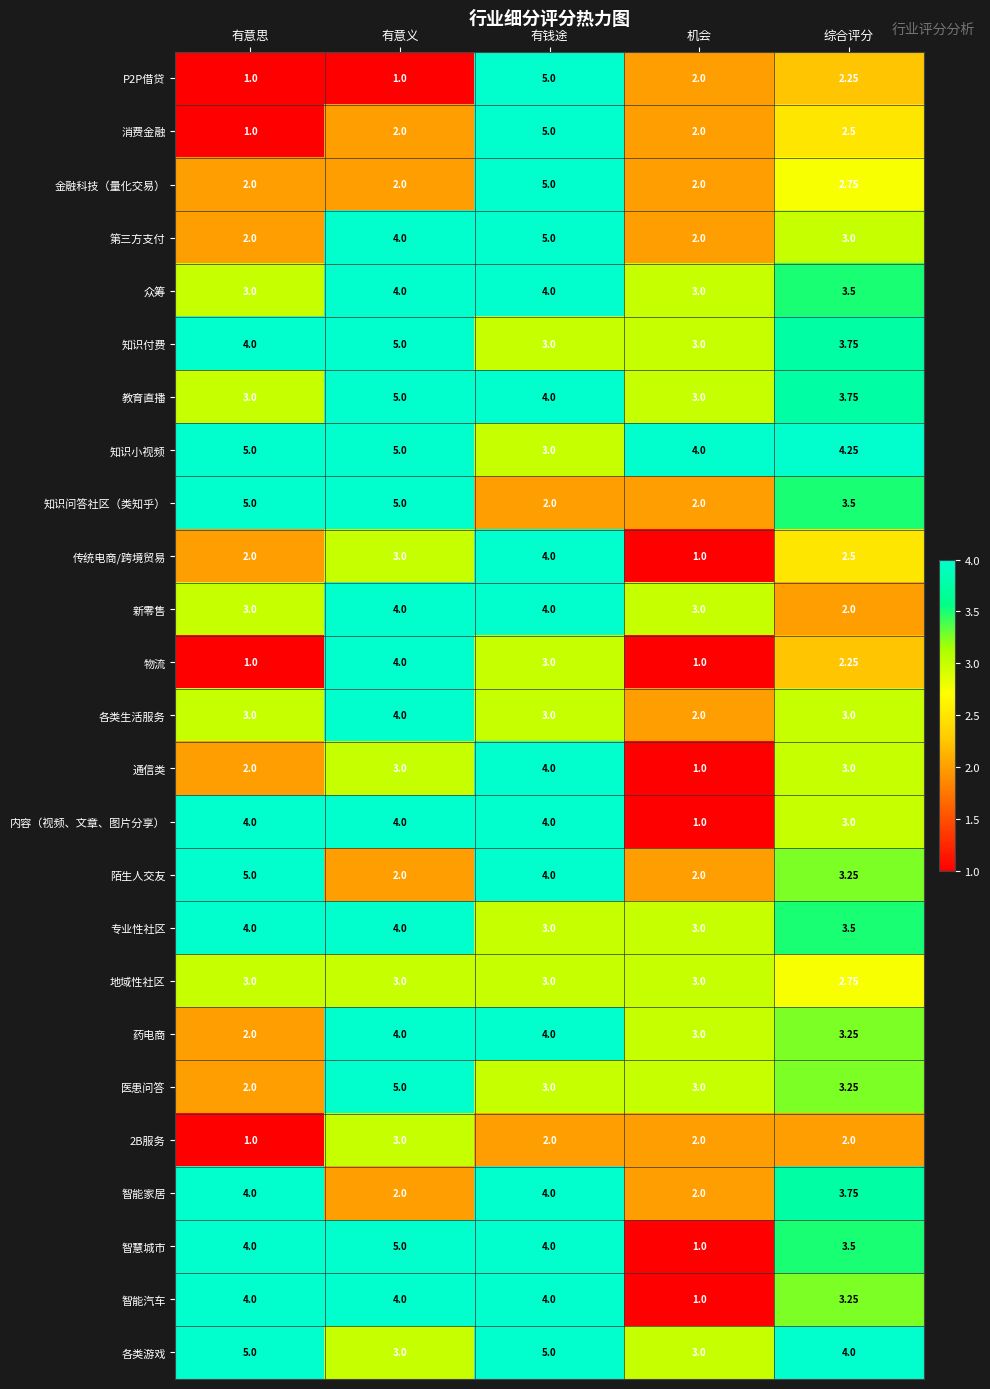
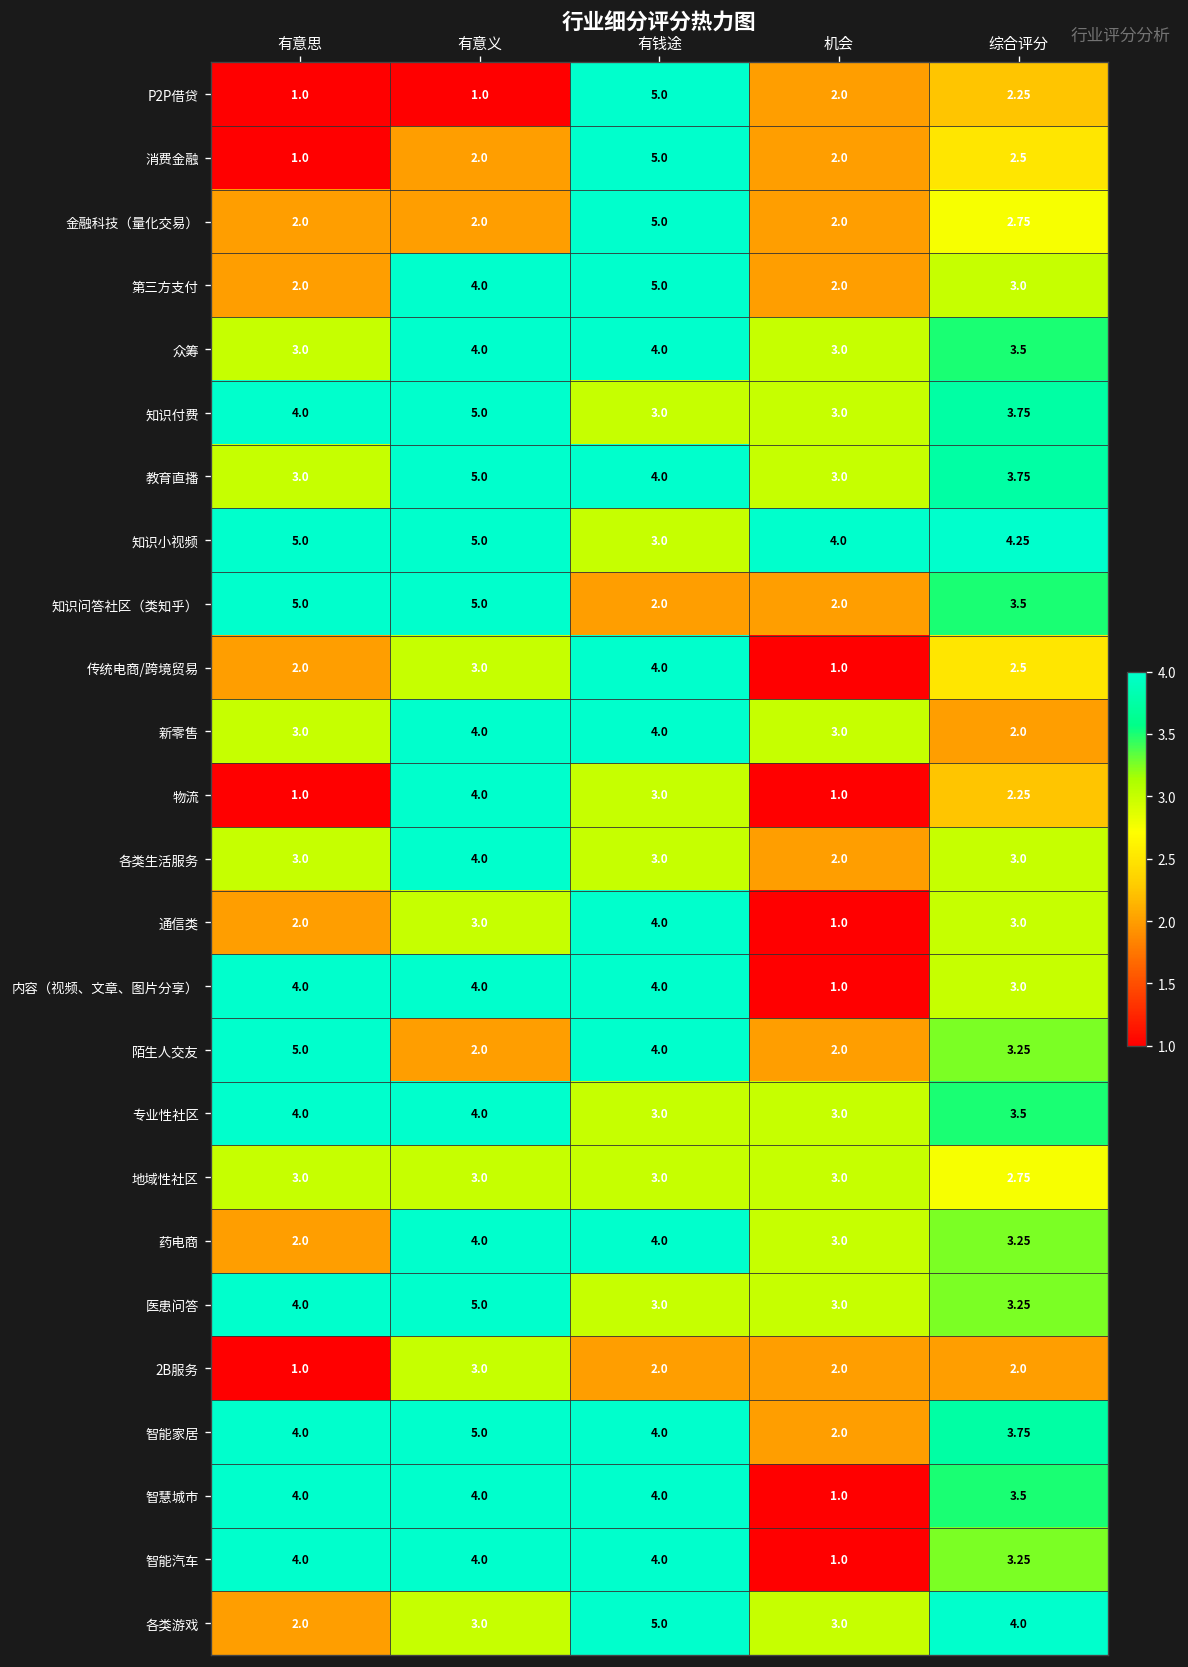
  {
    "P2P借贷": {
      "有意思": 1.0,
      "有意义": 1.0,
      "有钱途": 5.0,
      "机会": 2.0,
      "综合评分": 2.25
    },
    "消费金融": {
      "有意思": 1.0,
      "有意义": 2.0,
      "有钱途": 5.0,
      "机会": 2.0,
      "综合评分": 2.5
    },
    "金融科技（量化交易）": {
      "有意思": 2.0,
      "有意义": 2.0,
      "有钱途": 5.0,
      "机会": 2.0,
      "综合评分": 2.75
    },
    "第三方支付": {
      "有意思": 2.0,
      "有意义": 4.0,
      "有钱途": 5.0,
      "机会": 2.0,
      "综合评分": 3.0
    },
    "众筹": {
      "有意思": 3.0,
      "有意义": 4.0,
      "有钱途": 4.0,
      "机会": 3.0,
      "综合评分": 3.5
    },
    "知识付费": {
      "有意思": 4.0,
      "有意义": 5.0,
      "有钱途": 3.0,
      "机会": 3.0,
      "综合评分": 3.75
    },
    "教育直播": {
      "有意思": 3.0,
      "有意义": 5.0,
      "有钱途": 4.0,
      "机会": 3.0,
      "综合评分": 3.75
    },
    "知识小视频": {
      "有意思": 5.0,
      "有意义": 5.0,
      "有钱途": 3.0,
      "机会": 4.0,
      "综合评分": 4.25
    },
    "知识问答社区（类知乎）": {
      "有意思": 5.0,
      "有意义": 5.0,
      "有钱途": 2.0,
      "机会": 2.0,
      "综合评分": 3.5
    },
    "传统电商/跨境贸易": {
      "有意思": 2.0,
      "有意义": 3.0,
      "有钱途": 4.0,
      "机会": 1.0,
      "综合评分": 2.5
    },
    "新零售": {
      "有意思": 3.0,
      "有意义": 4.0,
      "有钱途": 4.0,
      "机会": 3.0,
      "综合评分": 2.0
    },
    "物流": {
      "有意思": 1.0,
      "有意义": 4.0,
      "有钱途": 3.0,
      "机会": 1.0,
      "综合评分": 2.25
    },
    "各类生活服务": {
      "有意思": 3.0,
      "有意义": 4.0,
      "有钱途": 3.0,
      "机会": 2.0,
      "综合评分": 3.0
    },
    "通信类": {
      "有意思": 2.0,
      "有意义": 3.0,
      "有钱途": 4.0,
      "机会": 1.0,
      "综合评分": 3.0
    },
    "内容（视频、文章、图片分享）": {
      "有意思": 4.0,
      "有意义": 4.0,
      "有钱途": 4.0,
      "机会": 1.0,
      "综合评分": 3.0
    },
    "陌生人交友": {
      "有意思": 5.0,
      "有意义": 2.0,
      "有钱途": 4.0,
      "机会": 2.0,
      "综合评分": 3.25
    },
    "专业性社区": {
      "有意思": 4.0,
      "有意义": 4.0,
      "有钱途": 3.0,
      "机会": 3.0,
      "综合评分": 3.5
    },
    "地域性社区": {
      "有意思": 3.0,
      "有意义": 3.0,
      "有钱途": 3.0,
      "机会": 3.0,
      "综合评分": 2.75
    },
    "药电商": {
      "有意思": 2.0,
      "有意义": 4.0,
      "有钱途": 4.0,
      "机会": 3.0,
      "综合评分": 3.25
    },
    "医患问答": {
-     "有意思": 2.0,
+     "有意思": 4.0,
      "有意义": 5.0,
      "有钱途": 3.0,
      "机会": 3.0,
      "综合评分": 3.25
    },
    "2B服务": {
      "有意思": 1.0,
      "有意义": 3.0,
      "有钱途": 2.0,
      "机会": 2.0,
      "综合评分": 2.0
    },
    "智能家居": {
      "有意思": 4.0,
-     "有意义": 2.0,
+     "有意义": 5.0,
      "有钱途": 4.0,
      "机会": 2.0,
      "综合评分": 3.75
    },
    "智慧城市": {
      "有意思": 4.0,
-     "有意义": 5.0,
+     "有意义": 4.0,
      "有钱途": 4.0,
      "机会": 1.0,
      "综合评分": 3.5
    },
    "智能汽车": {
      "有意思": 4.0,
      "有意义": 4.0,
      "有钱途": 4.0,
      "机会": 1.0,
      "综合评分": 3.25
    },
    "各类游戏": {
-     "有意思": 5.0,
+     "有意思": 2.0,
      "有意义": 3.0,
      "有钱途": 5.0,
      "机会": 3.0,
      "综合评分": 4.0
    }
  }
